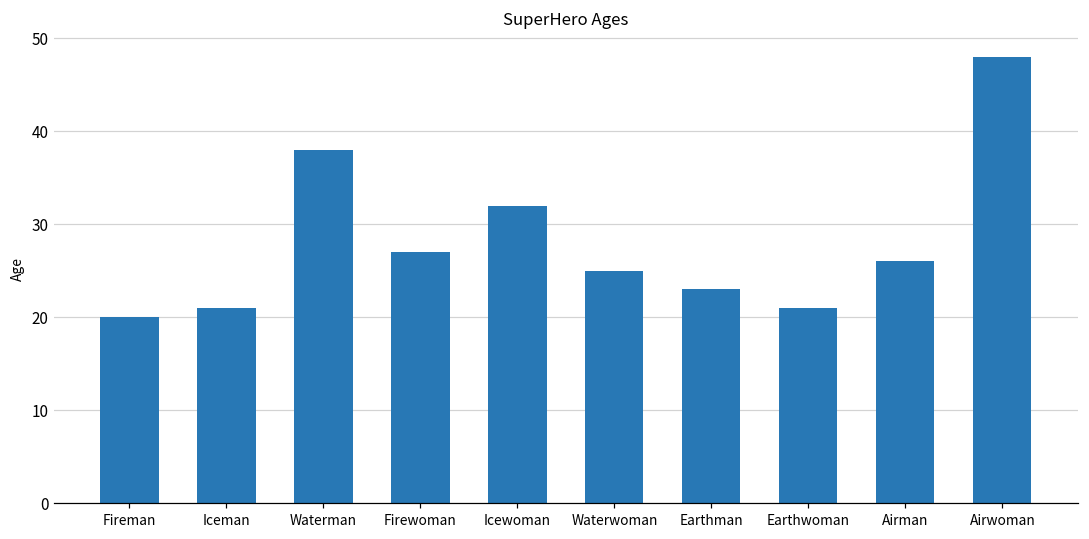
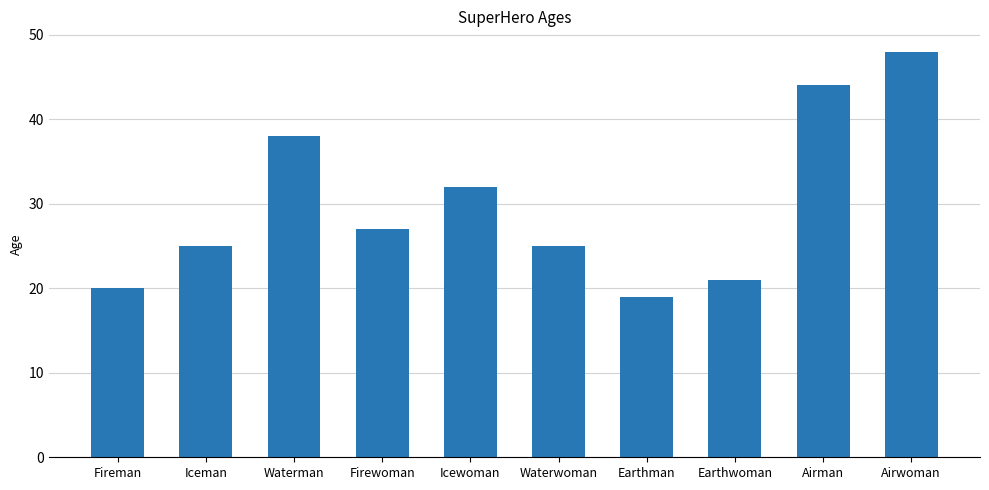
  {
    "Fireman": 20,
-   "Iceman": 21,
+   "Iceman": 25,
    "Waterman": 38,
    "Firewoman": 27,
    "Icewoman": 32,
    "Waterwoman": 25,
-   "Earthman": 23,
+   "Earthman": 19,
    "Earthwoman": 21,
-   "Airman": 26,
+   "Airman": 44,
    "Airwoman": 48
  }
